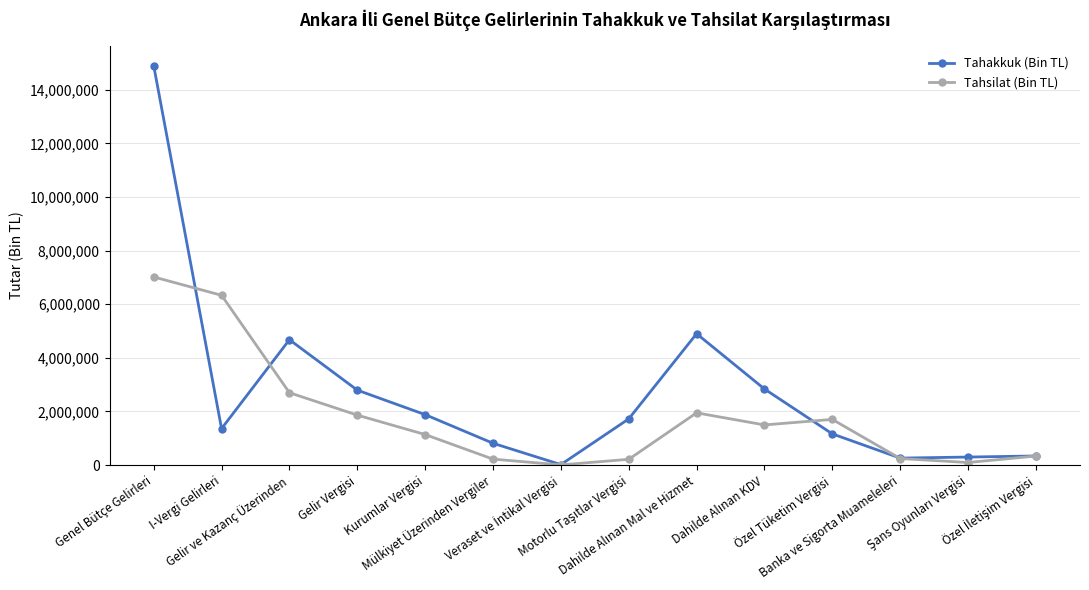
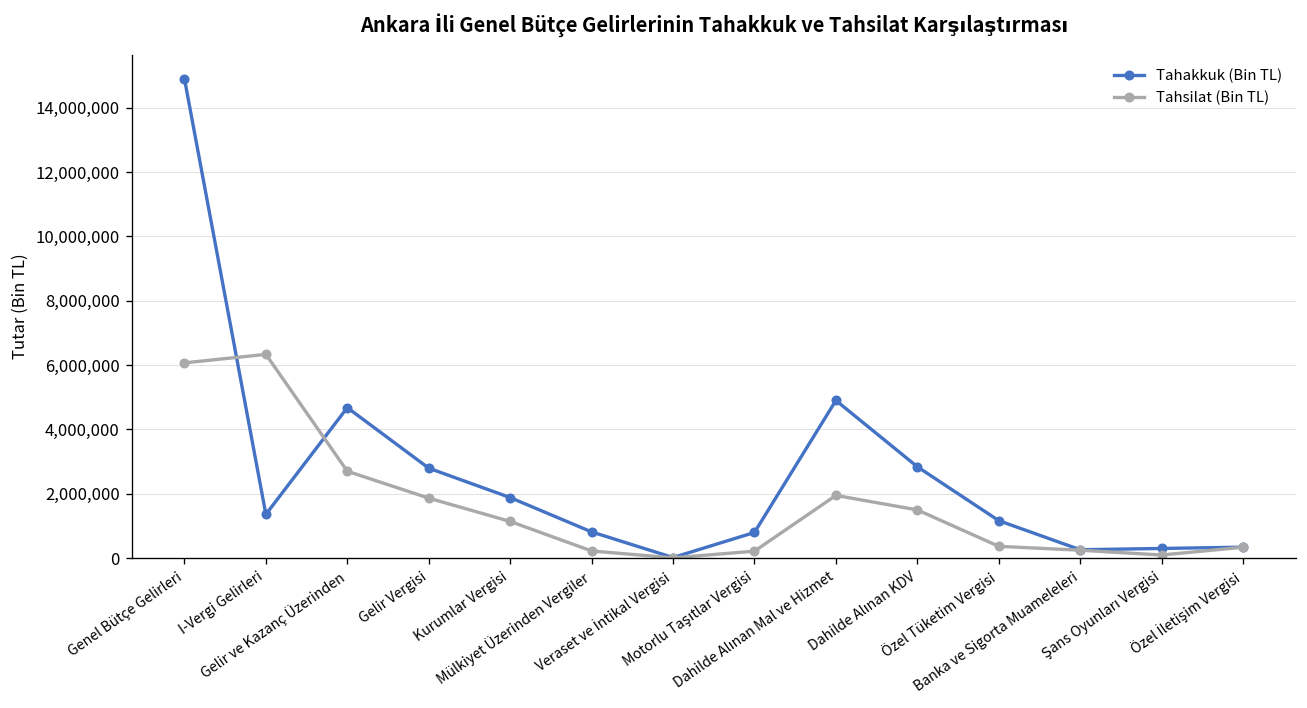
  {
    "Tahakkuk (Bin TL)": {
      "Genel Bütçe Gelirleri": "14,900,000",
      "I-Vergi Gelirleri": "1,400,000",
      "Gelir ve Kazanç Üzerinden": "4,700,000",
      "Gelir Vergisi": "2,800,000",
      "Kurumlar Vergisi": "1,900,000",
      "Mülkiyet Üzerinden Vergiler": "800,000",
-     "Motorlu Taşıtlar Vergisi": "1,700,000",
+     "Motorlu Taşıtlar Vergisi": "800,000",
      "Dahilde Alınan Mal ve Hizmet": "4,900,000",
      "Dahilde Alınan KDV": "2,800,000",
      "Özel Tüketim Vergisi": "1,200,000",
      "Şans Oyunları Vergisi": "300,000"
    },
    "Tahsilat (Bin TL)": {
-     "Genel Bütçe Gelirleri": "7,000,000",
+     "Genel Bütçe Gelirleri": "6,100,000",
      "I-Vergi Gelirleri": "6,300,000",
      "Gelir ve Kazanç Üzerinden": "2,700,000",
      "Gelir Vergisi": "1,900,000",
      "Kurumlar Vergisi": "1,100,000",
      "Mülkiyet Üzerinden Vergiler": "200,000",
      "Motorlu Taşıtlar Vergisi": "200,000",
      "Dahilde Alınan Mal ve Hizmet": "1,900,000",
      "Dahilde Alınan KDV": "1,500,000",
-     "Özel Tüketim Vergisi": "1,700,000",
+     "Özel Tüketim Vergisi": "400,000",
      "Şans Oyunları Vergisi": "100,000"
    }
  }
